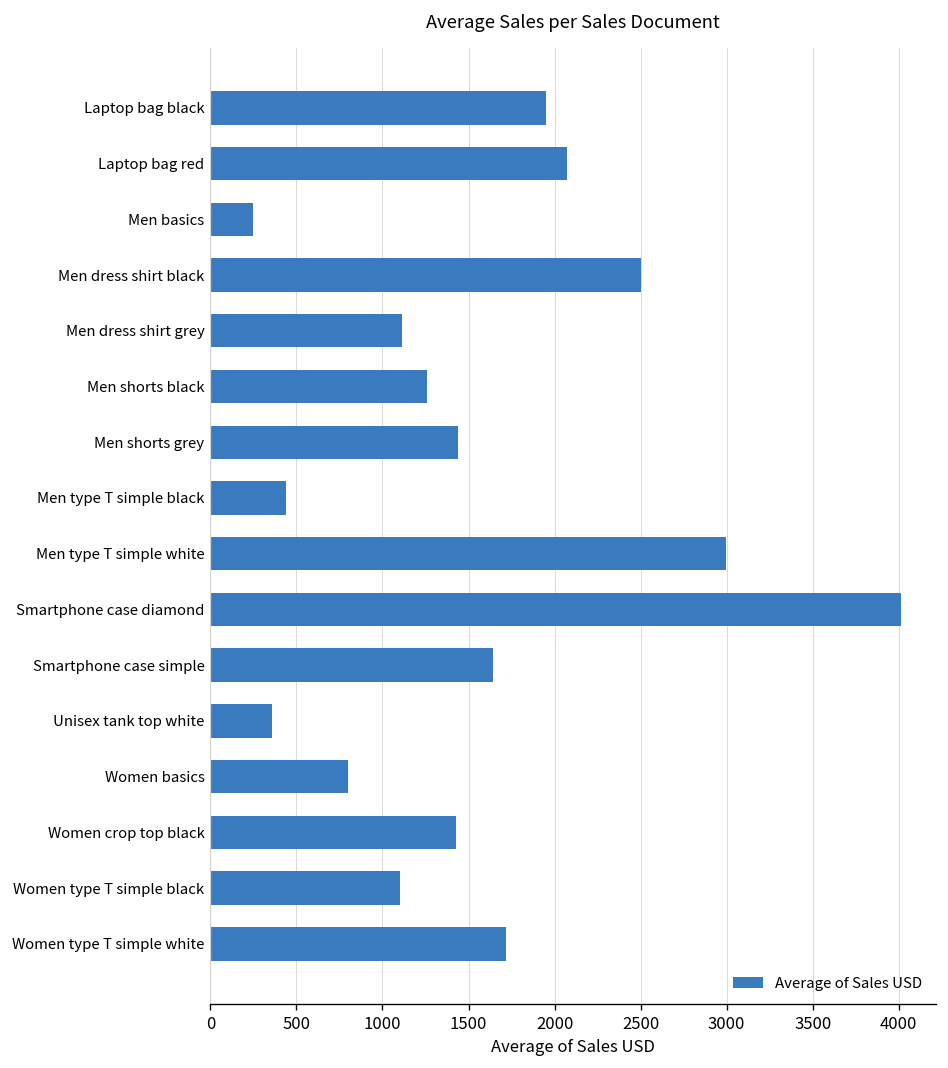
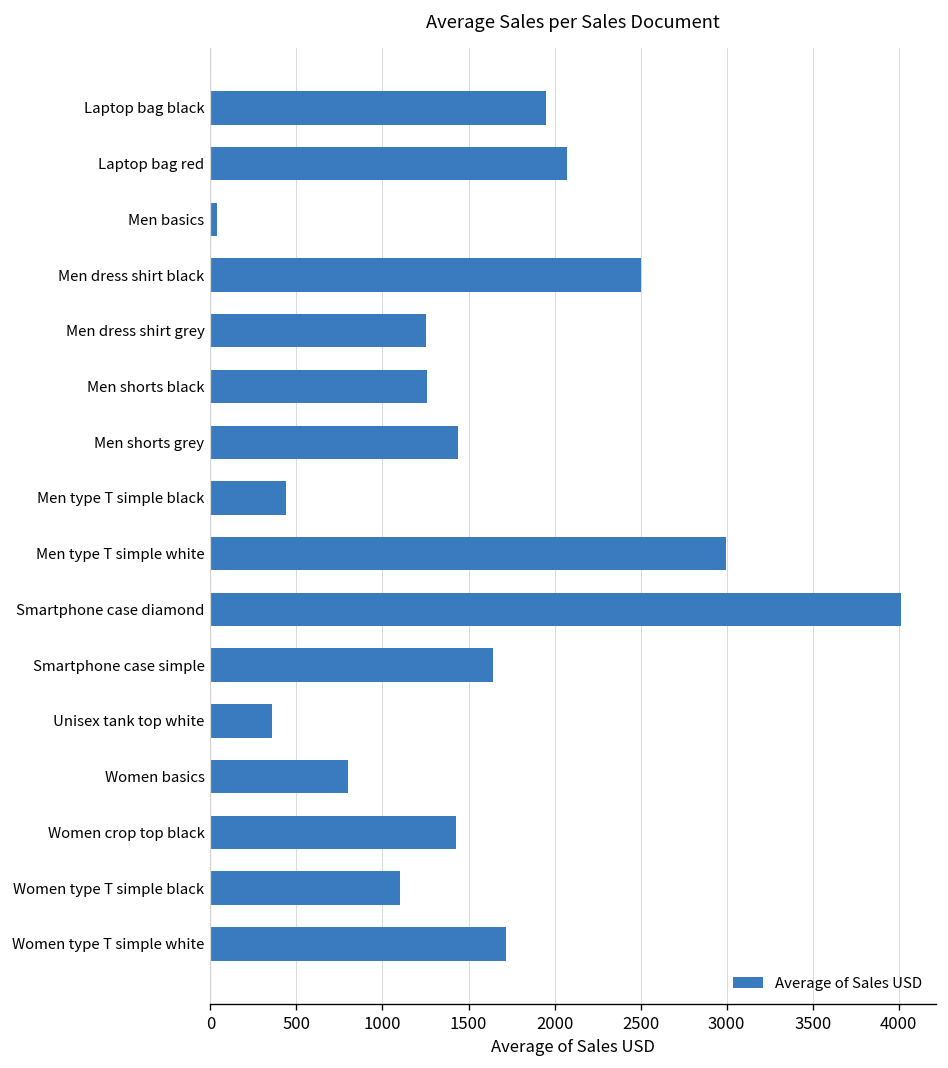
  {
    "Laptop bag black": 1950,
    "Laptop bag red": 2070,
-   "Men basics": 250,
+   "Men basics": 40,
    "Men dress shirt black": 2500,
-   "Men dress shirt grey": 1110,
+   "Men dress shirt grey": 1250,
    "Men shorts black": 1260,
    "Men shorts grey": 1440,
    "Men type T simple black": 440,
    "Men type T simple white": 3000,
    "Smartphone case diamond": 4020,
    "Smartphone case simple": 1650,
    "Unisex tank top white": 360,
    "Women basics": 800,
    "Women crop top black": 1430,
    "Women type T simple black": 1100,
    "Women type T simple white": 1720
  }
